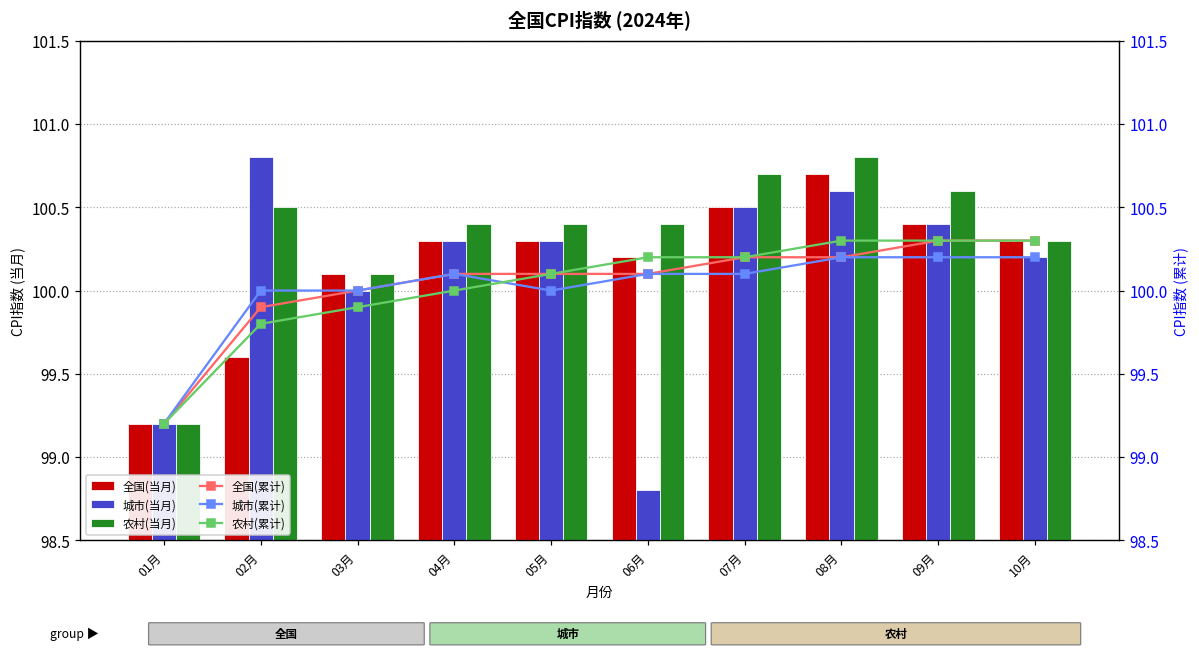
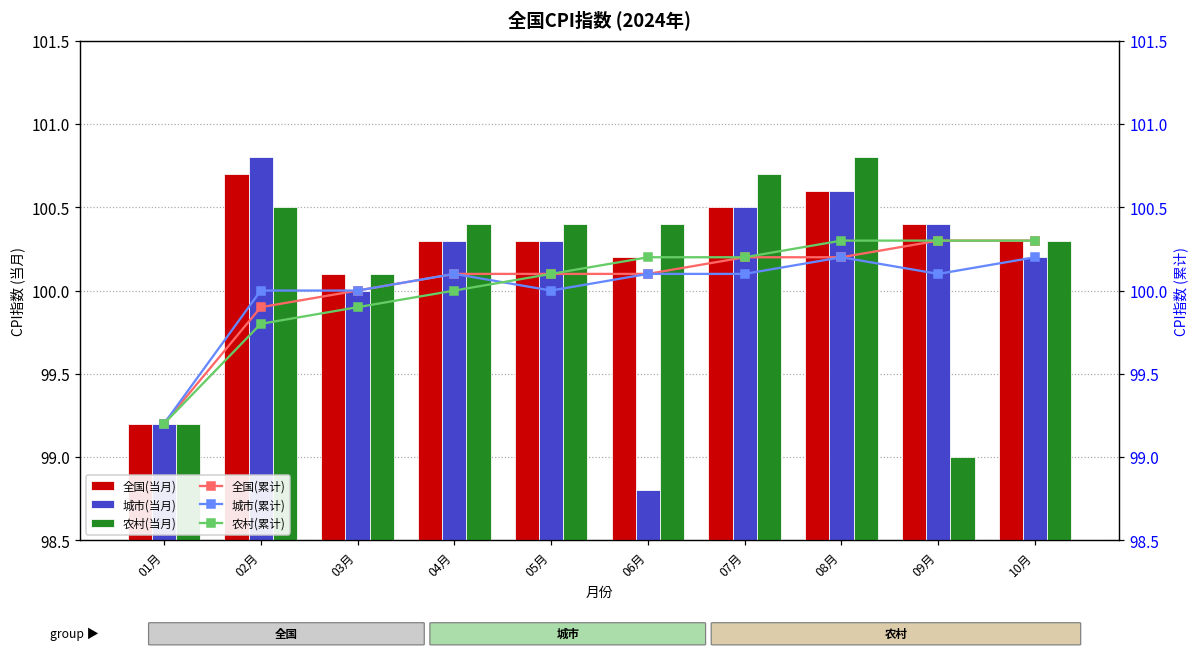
  {
    "全国(当月)": {
      "01月": 99.2,
-     "02月": 99.6,
+     "02月": 100.7,
      "03月": 100.1,
      "04月": 100.3,
      "05月": 100.3,
      "06月": 100.2,
      "07月": 100.5,
-     "08月": 100.7,
+     "08月": 100.6,
      "09月": 100.4,
      "10月": 100.3
    },
    "城市(当月)": {
      "01月": 99.2,
      "02月": 100.8,
      "03月": 100.0,
      "04月": 100.3,
      "05月": 100.3,
      "06月": 98.8,
      "07月": 100.5,
      "08月": 100.6,
      "09月": 100.4,
      "10月": 100.2
    },
    "农村(当月)": {
      "01月": 99.2,
      "02月": 100.5,
      "03月": 100.1,
      "04月": 100.4,
      "05月": 100.4,
      "06月": 100.4,
      "07月": 100.7,
      "08月": 100.8,
-     "09月": 100.6,
+     "09月": 99.0,
      "10月": 100.3
    },
    "全国(累计)": {
      "02月": 99.9
    },
    "城市(累计)": {
      "02月": 100.0,
      "05月": 100.0,
      "07月": 100.1,
-     "09月": 100.2,
+     "09月": 100.1,
      "10月": 100.2
    },
    "农村(累计)": {
      "02月": 99.8,
      "03月": 99.9,
      "04月": 100.0,
      "06月": 100.2,
      "08月": 100.3
    }
  }
